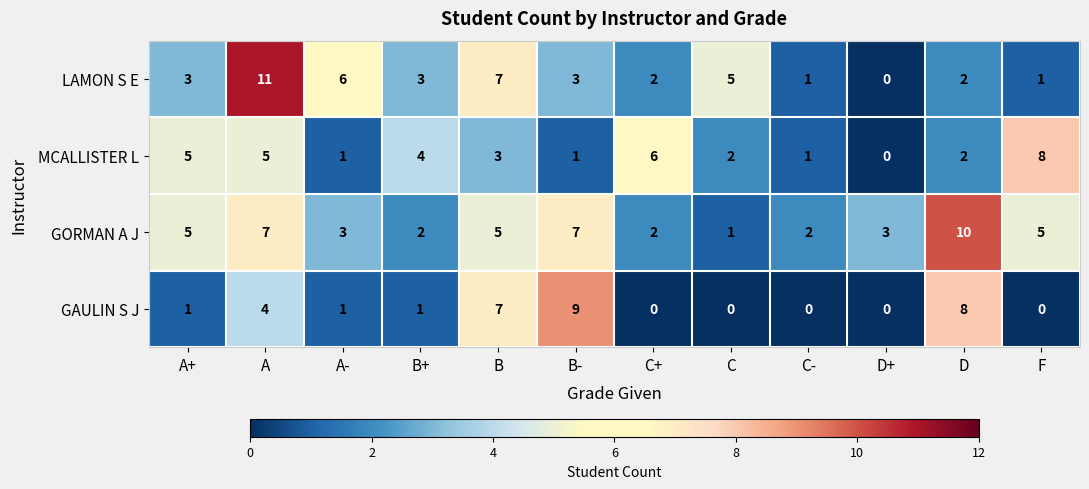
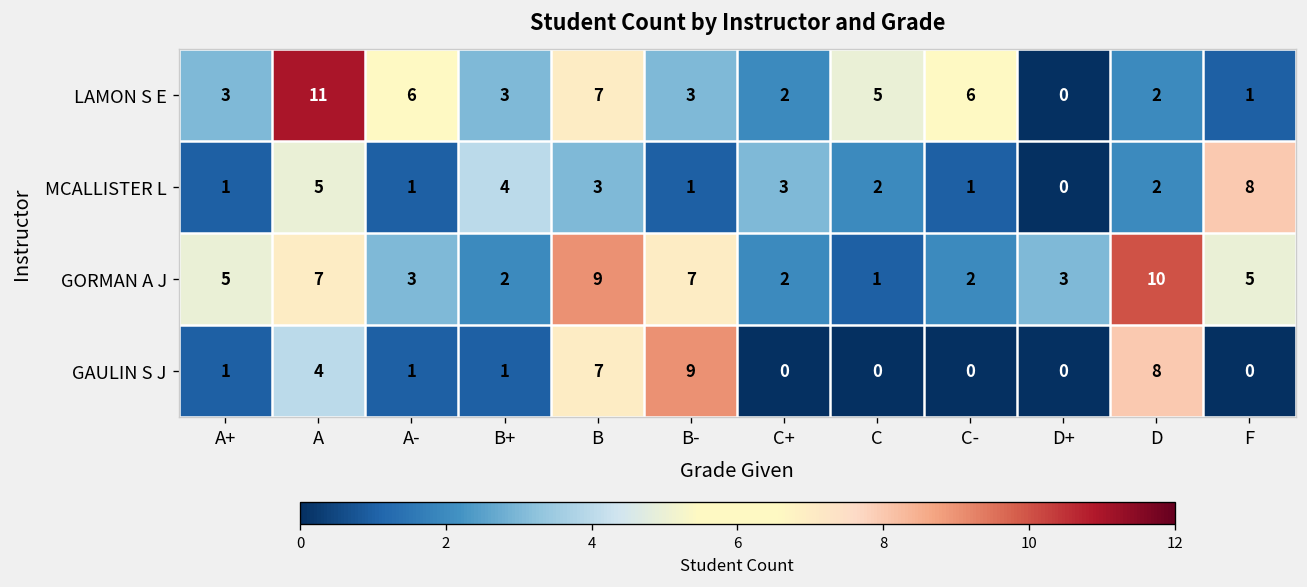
  {
    "LAMON S E": {
      "A+": 3,
      "A": 11,
      "A-": 6,
      "B+": 3,
      "B": 7,
      "B-": 3,
      "C+": 2,
      "C": 5,
-     "C-": 1,
+     "C-": 6,
      "D+": 0,
      "D": 2,
      "F": 1
    },
    "MCALLISTER L": {
-     "A+": 5,
+     "A+": 1,
      "A": 5,
      "A-": 1,
      "B+": 4,
      "B": 3,
      "B-": 1,
-     "C+": 6,
+     "C+": 3,
      "C": 2,
      "C-": 1,
      "D+": 0,
      "D": 2,
      "F": 8
    },
    "GORMAN A J": {
      "A+": 5,
      "A": 7,
      "A-": 3,
      "B+": 2,
-     "B": 5,
+     "B": 9,
      "B-": 7,
      "C+": 2,
      "C": 1,
      "C-": 2,
      "D+": 3,
      "D": 10,
      "F": 5
    },
    "GAULIN S J": {
      "A+": 1,
      "A": 4,
      "A-": 1,
      "B+": 1,
      "B": 7,
      "B-": 9,
      "C+": 0,
      "C": 0,
      "C-": 0,
      "D+": 0,
      "D": 8,
      "F": 0
    }
  }
